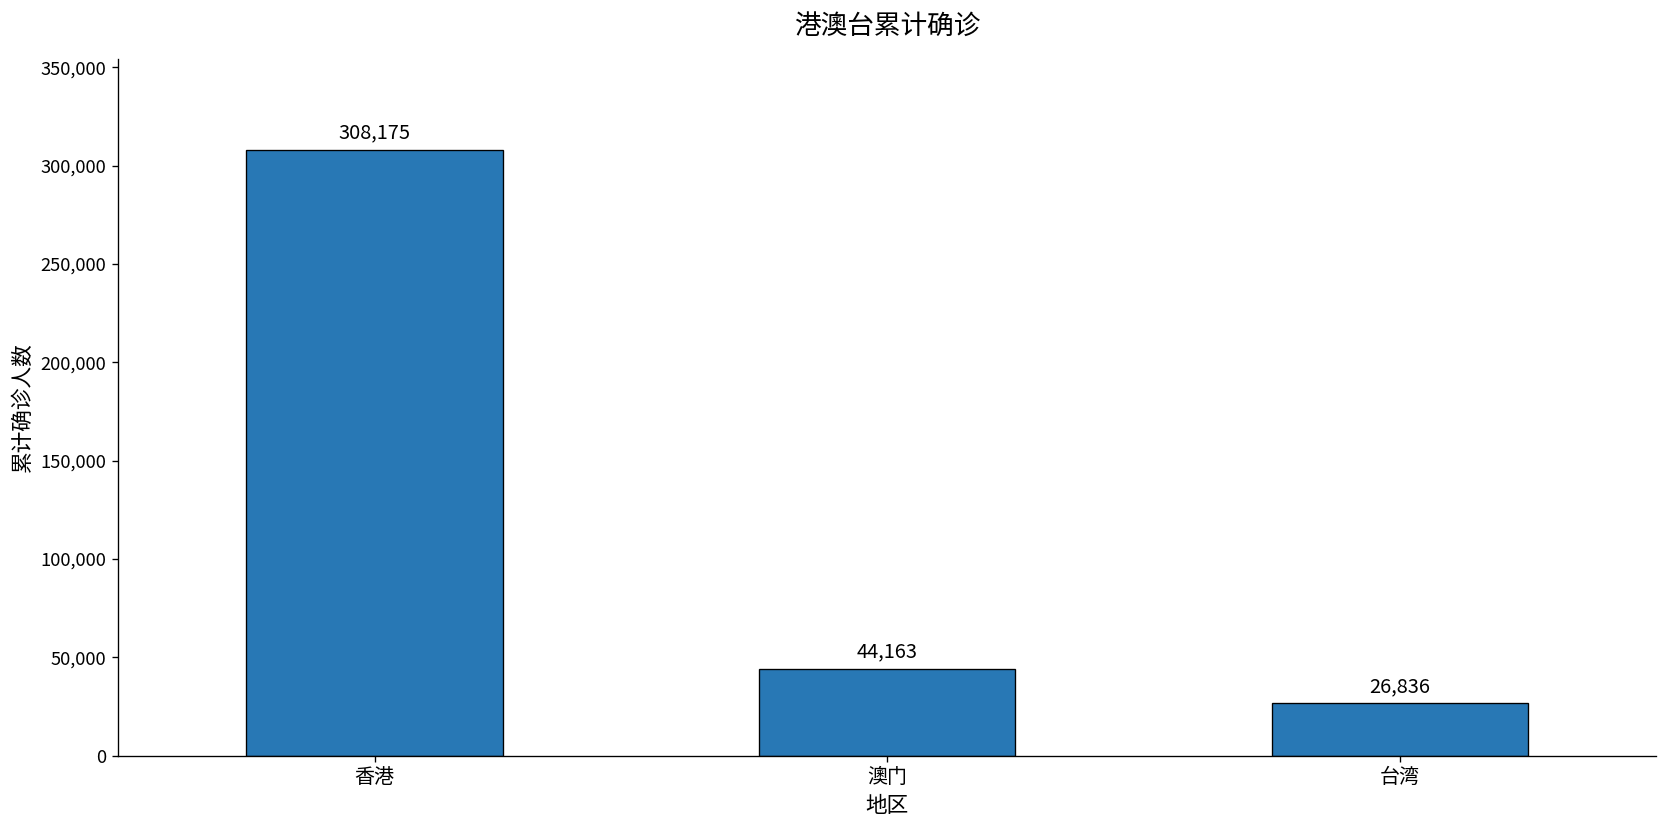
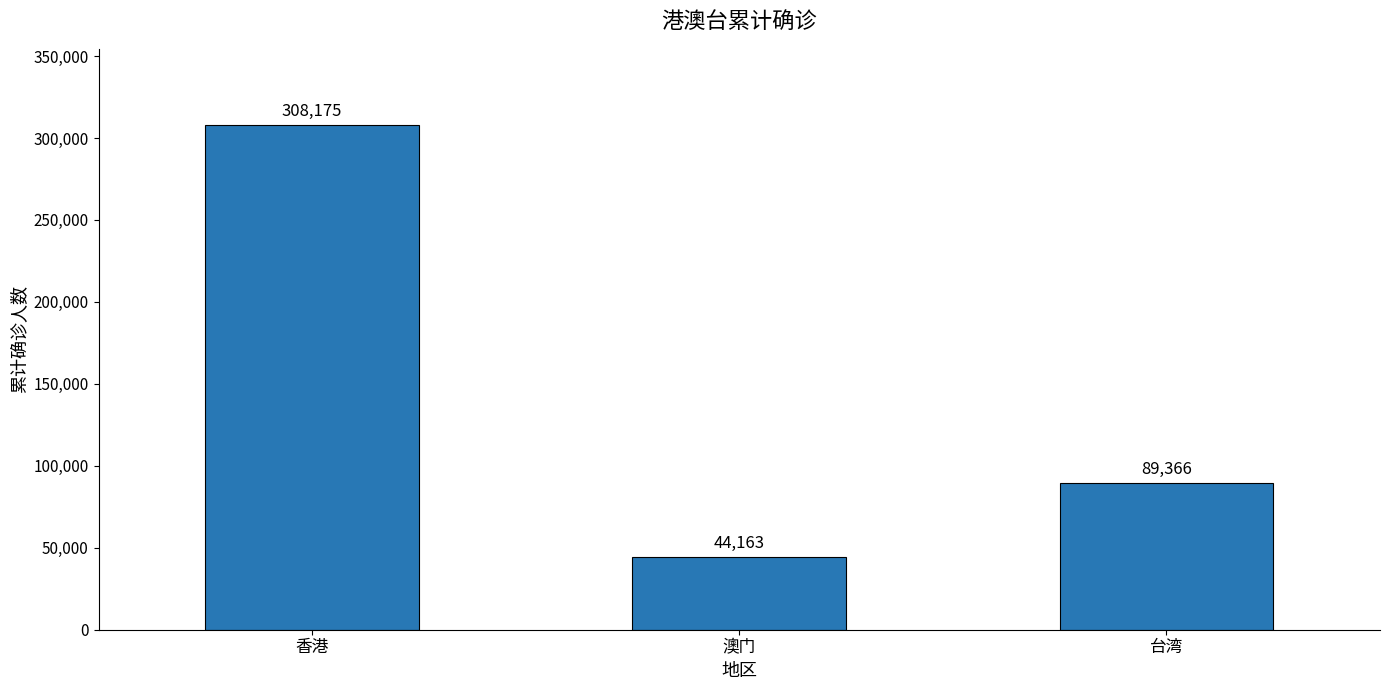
  {
    "香港": "308,175",
    "澳门": "44,163",
-   "台湾": "26,836"
+   "台湾": "89,366"
  }
